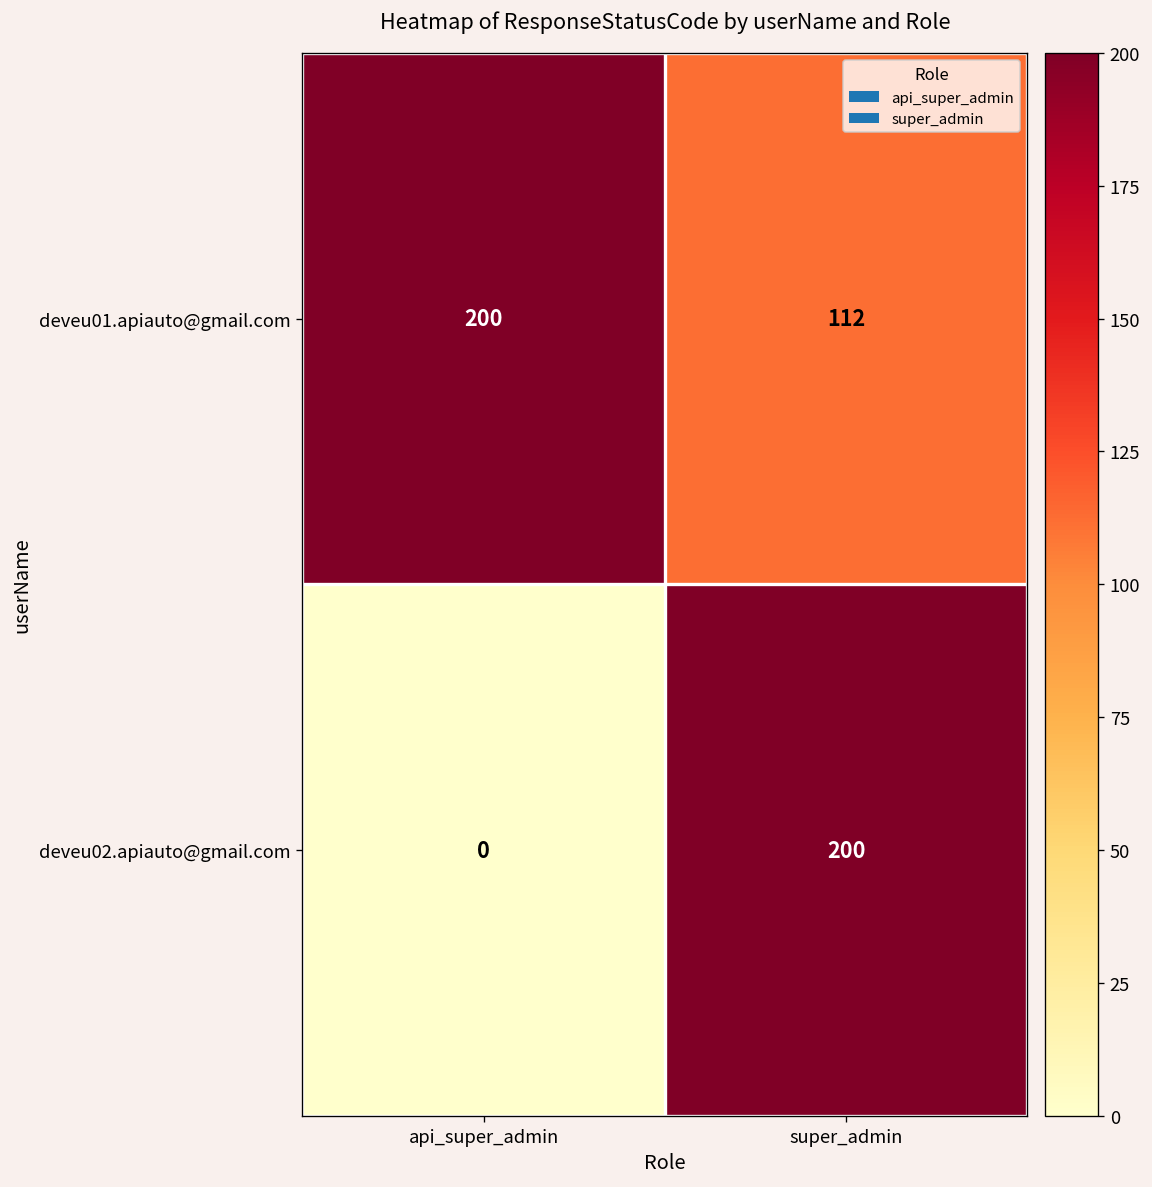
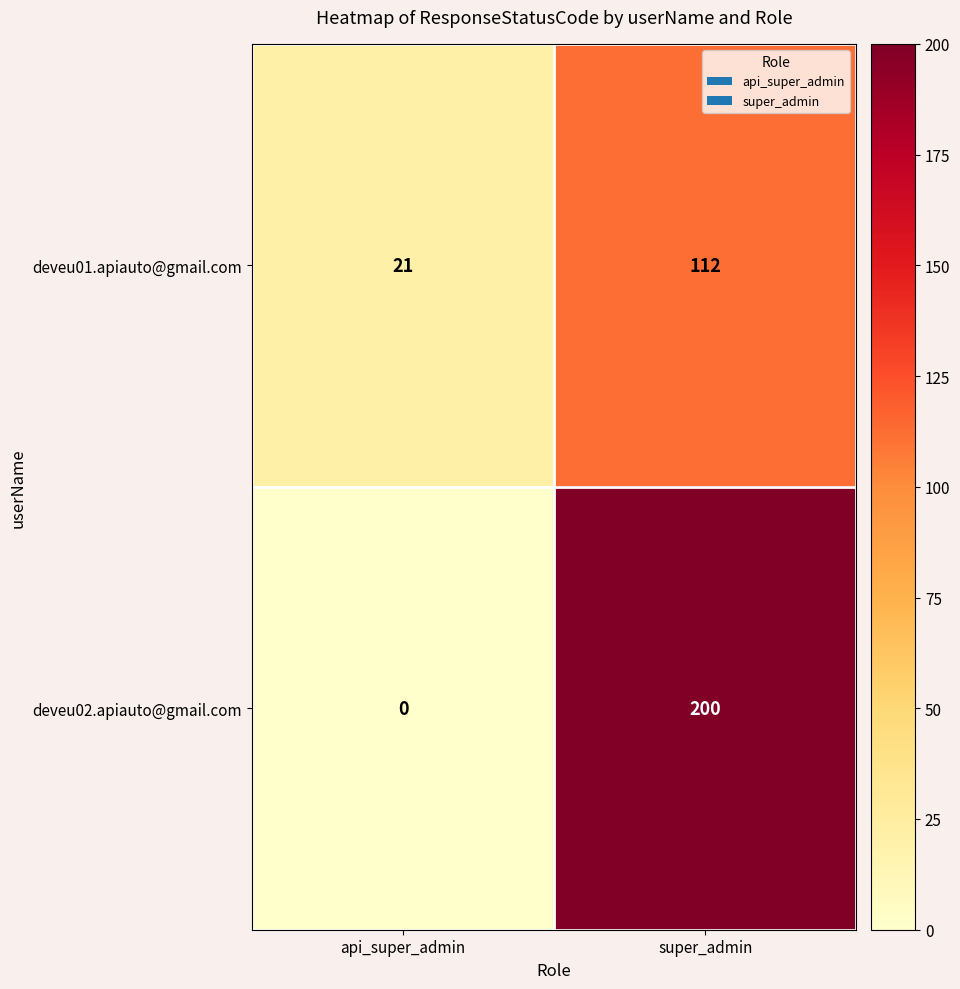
  {
    "deveu01.apiauto@gmail.com": {
-     "api_super_admin": 200,
+     "api_super_admin": 21,
      "super_admin": 112
    },
    "deveu02.apiauto@gmail.com": {
      "api_super_admin": 0,
      "super_admin": 200
    }
  }
